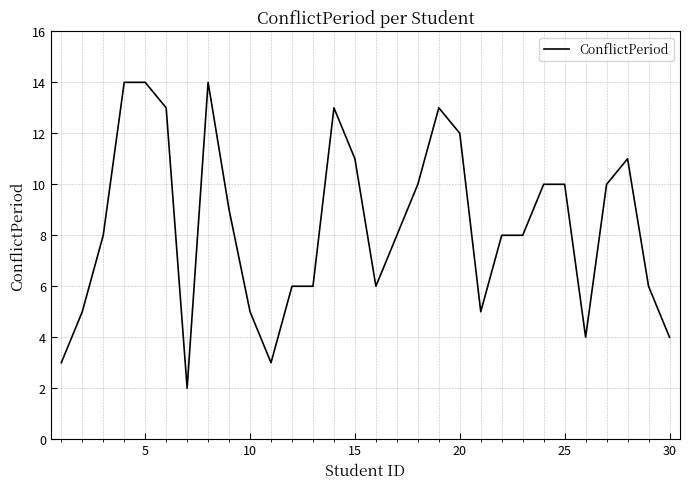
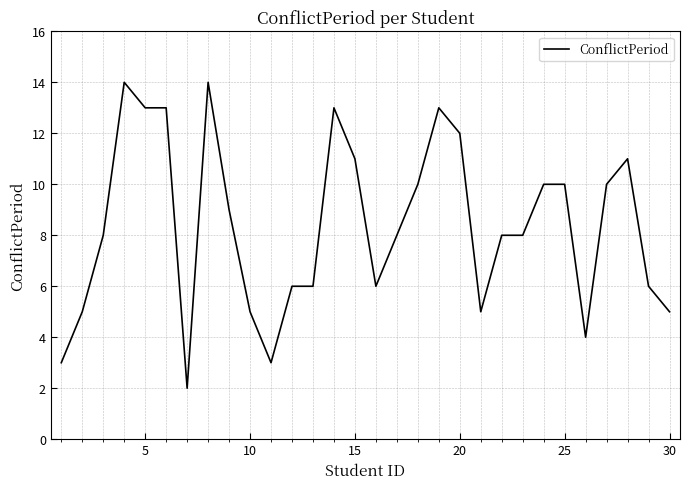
  {
-   "5": 14,
+   "5": 13,
    "10": 5,
    "15": 11,
    "20": 12,
    "25": 10,
-   "30": 4
+   "30": 5
  }
